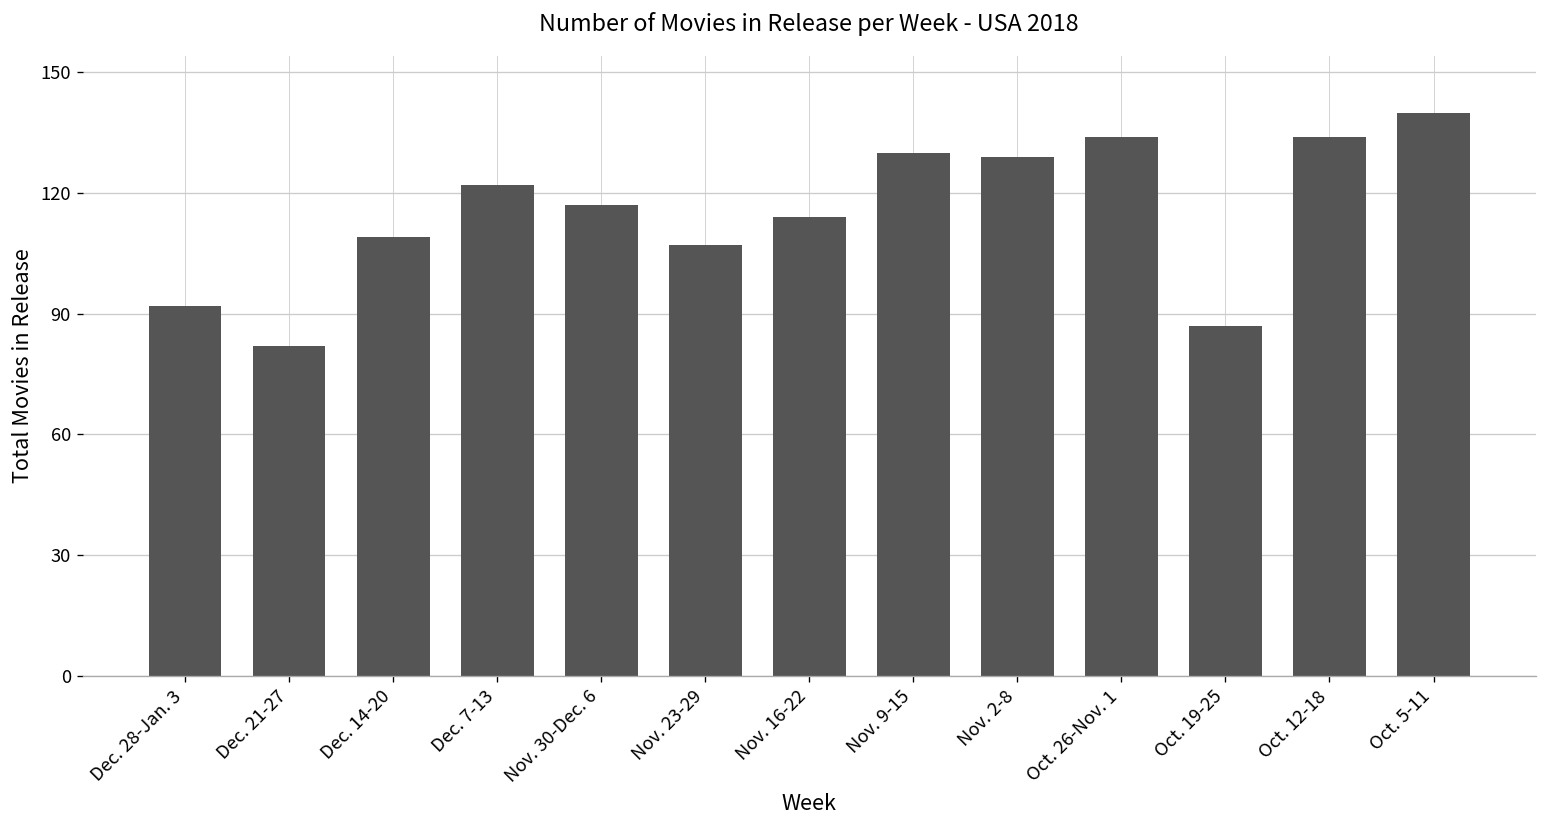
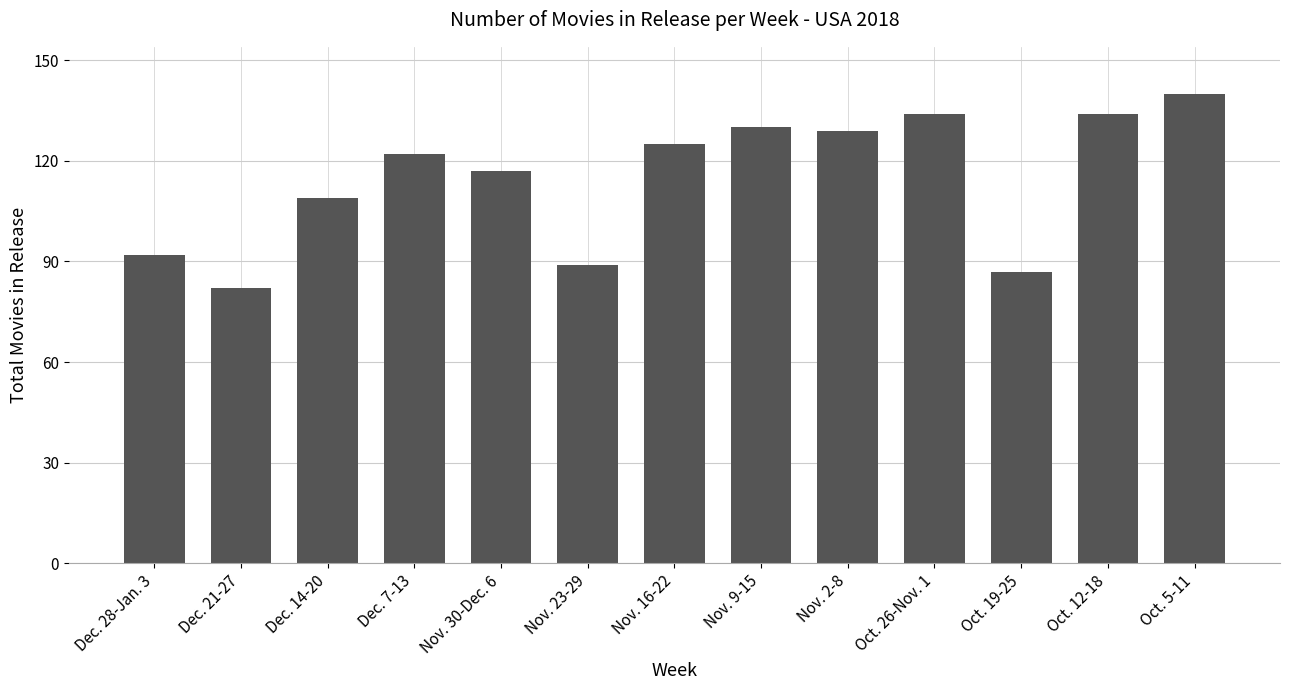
  {
    "Dec. 28-Jan. 3": 92,
    "Dec. 21-27": 82,
    "Dec. 14-20": 109,
    "Dec. 7-13": 122,
    "Nov. 30-Dec. 6": 117,
-   "Nov. 23-29": 107,
-   "Nov. 16-22": 114,
+   "Nov. 23-29": 89,
+   "Nov. 16-22": 125,
    "Nov. 9-15": 130,
    "Nov. 2-8": 129,
    "Oct. 26-Nov. 1": 134,
    "Oct. 19-25": 87,
    "Oct. 12-18": 134,
    "Oct. 5-11": 140
  }
